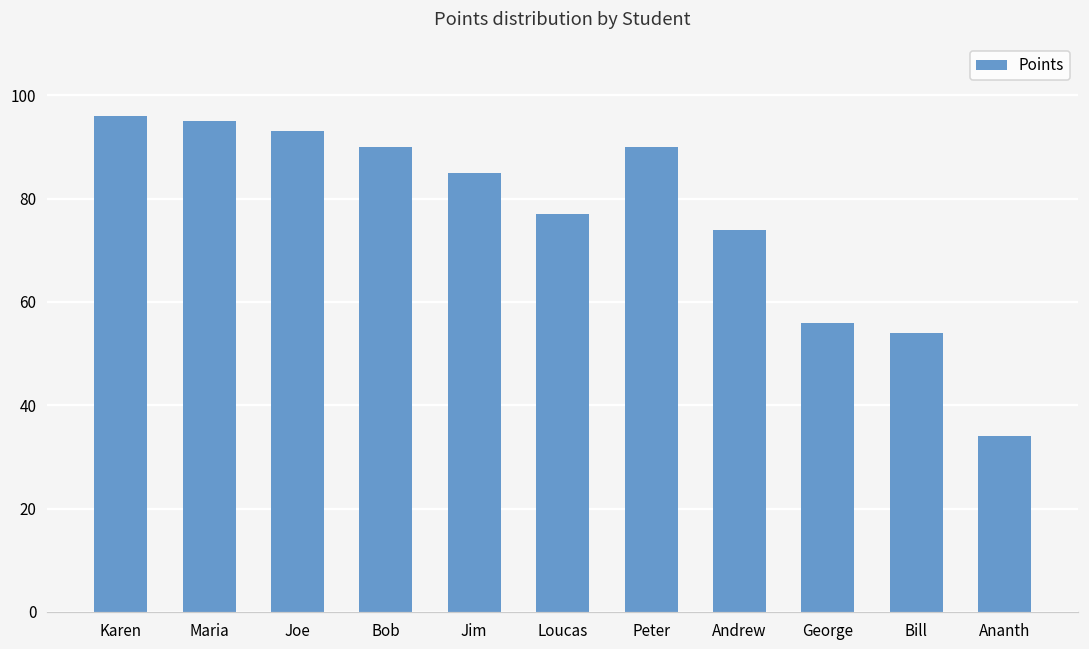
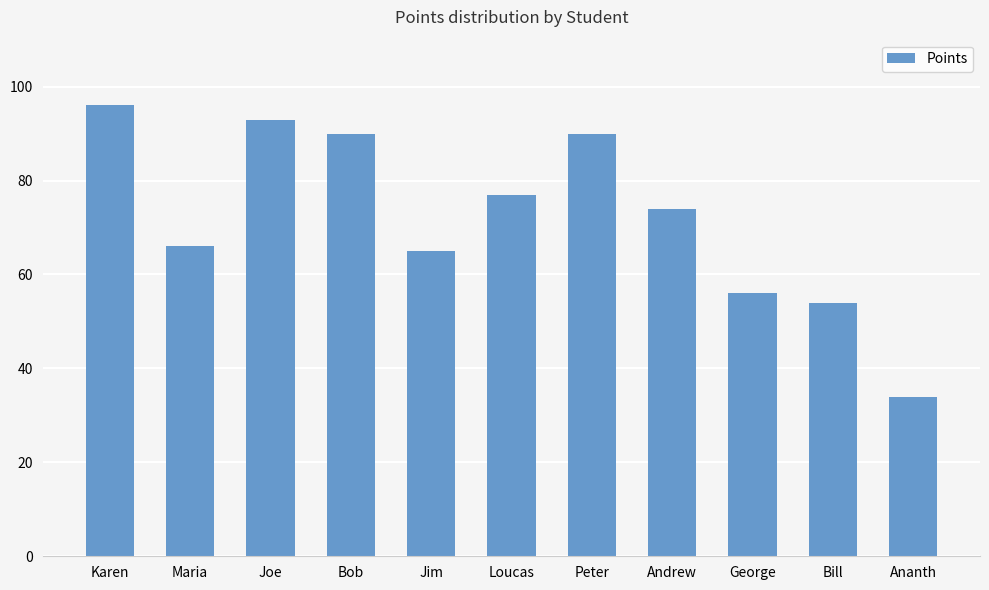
  {
    "Karen": 96,
-   "Maria": 95,
+   "Maria": 66,
    "Joe": 93,
    "Bob": 90,
-   "Jim": 85,
+   "Jim": 65,
    "Loucas": 77,
    "Peter": 90,
    "Andrew": 74,
    "George": 56,
    "Bill": 54,
    "Ananth": 34
  }
